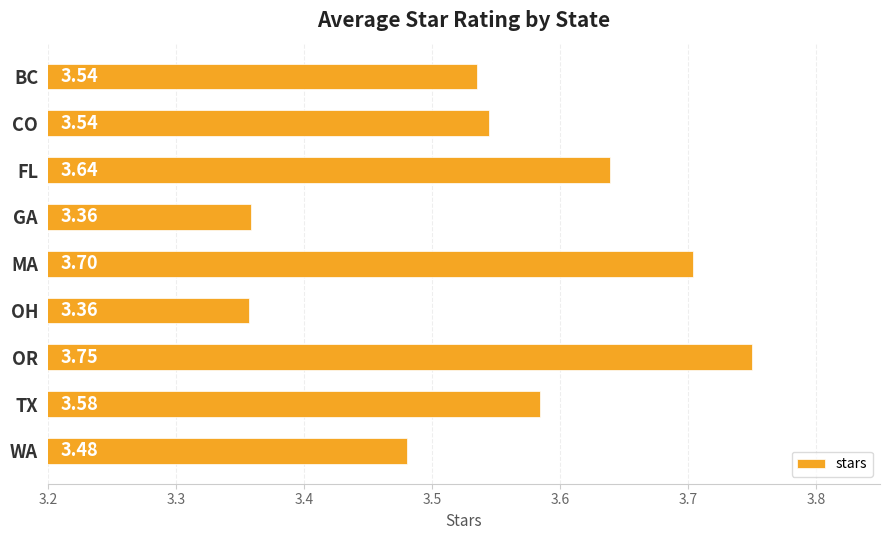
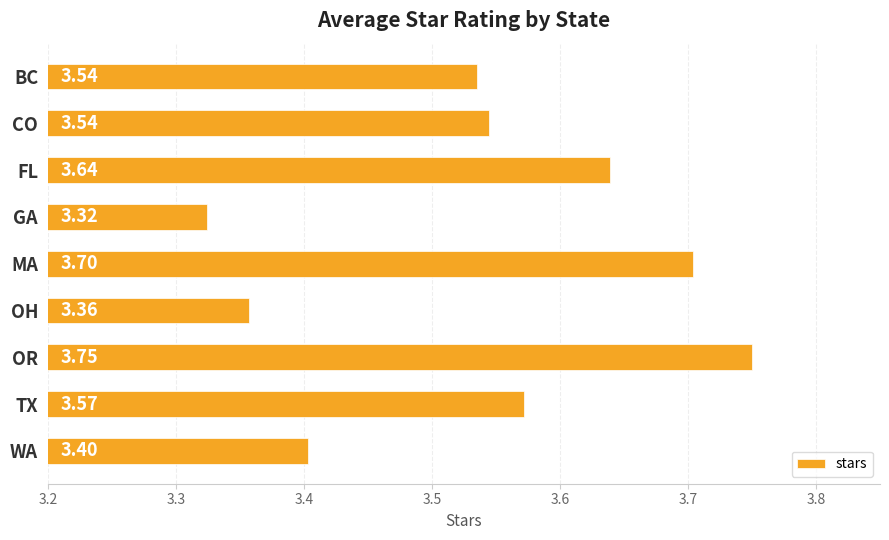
  {
    "BC": 3.54,
    "CO": 3.54,
    "FL": 3.64,
-   "GA": 3.36,
+   "GA": 3.32,
    "MA": 3.70,
    "OH": 3.36,
    "OR": 3.75,
-   "TX": 3.58,
-   "WA": 3.48
+   "TX": 3.57,
+   "WA": 3.40
  }
